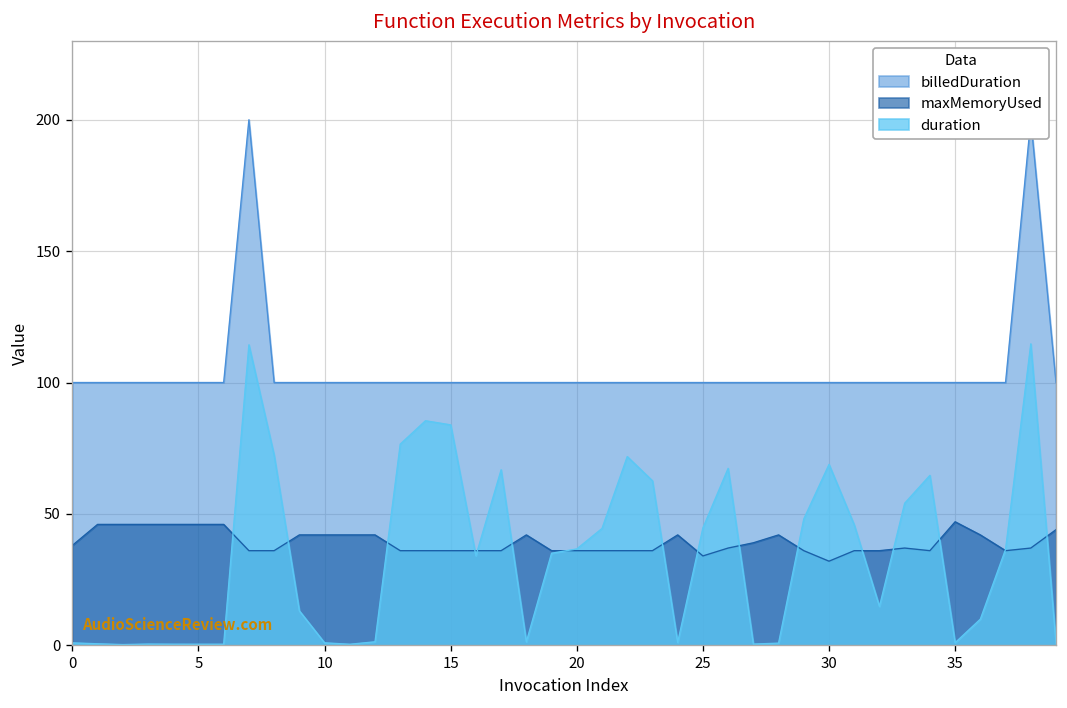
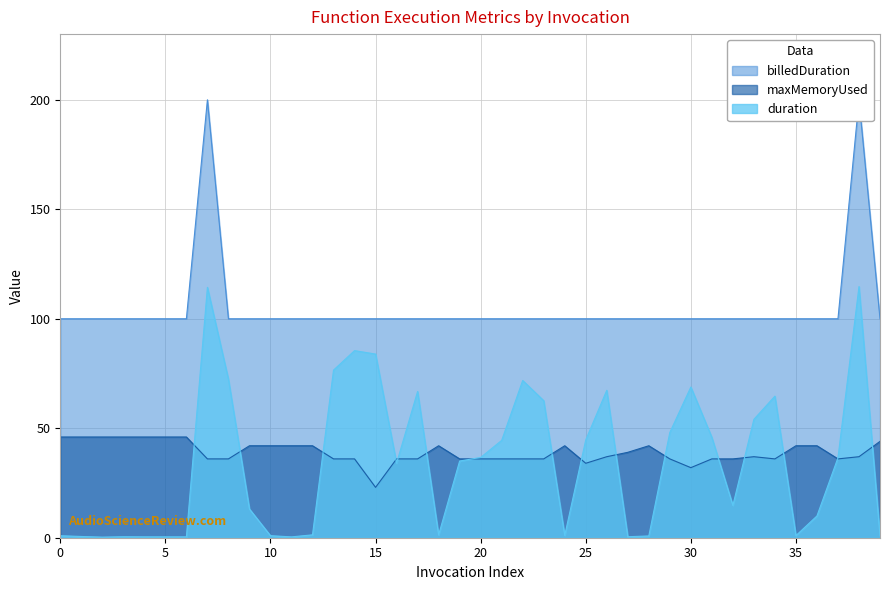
  {
    "maxMemoryUsed": {
-     "0": 38,
+     "0": 46,
      "5": 46,
      "10": 42,
-     "15": 36,
+     "15": 23,
      "25": 34,
      "30": 32,
-     "35": 47
+     "35": 42
    }
  }
